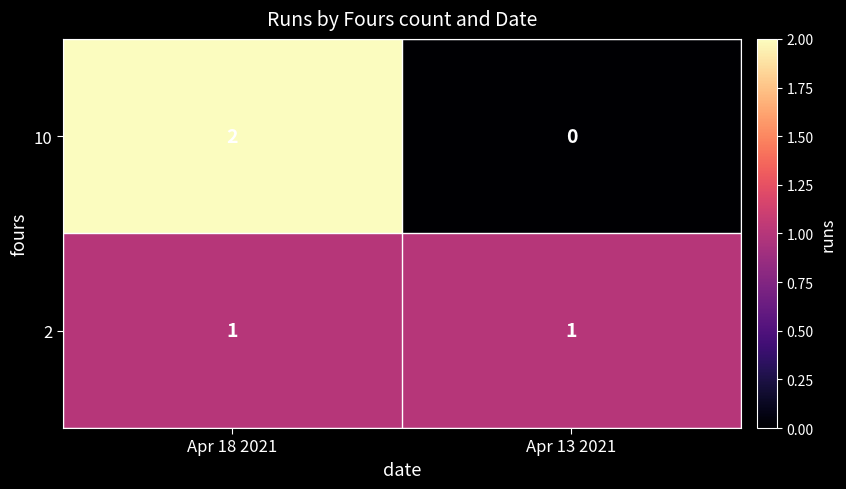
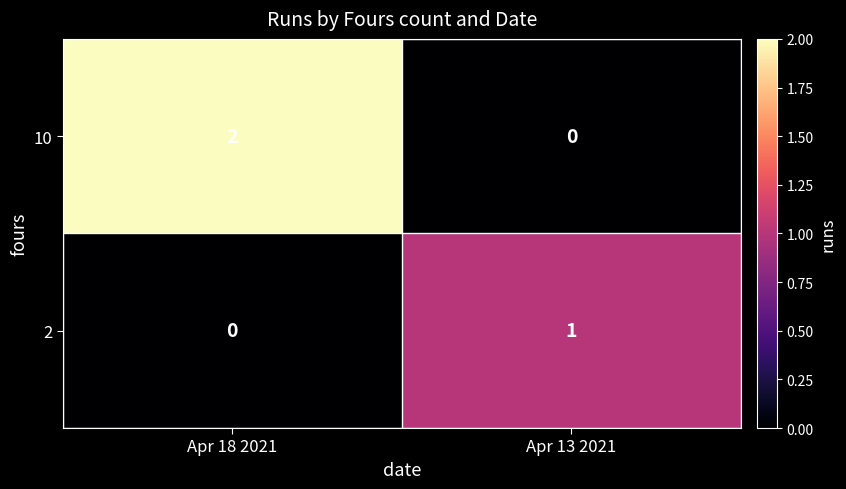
  {
    "10": {
      "Apr 18 2021": 2,
      "Apr 13 2021": 0
    },
    "2": {
-     "Apr 18 2021": 1,
+     "Apr 18 2021": 0,
      "Apr 13 2021": 1
    }
  }
